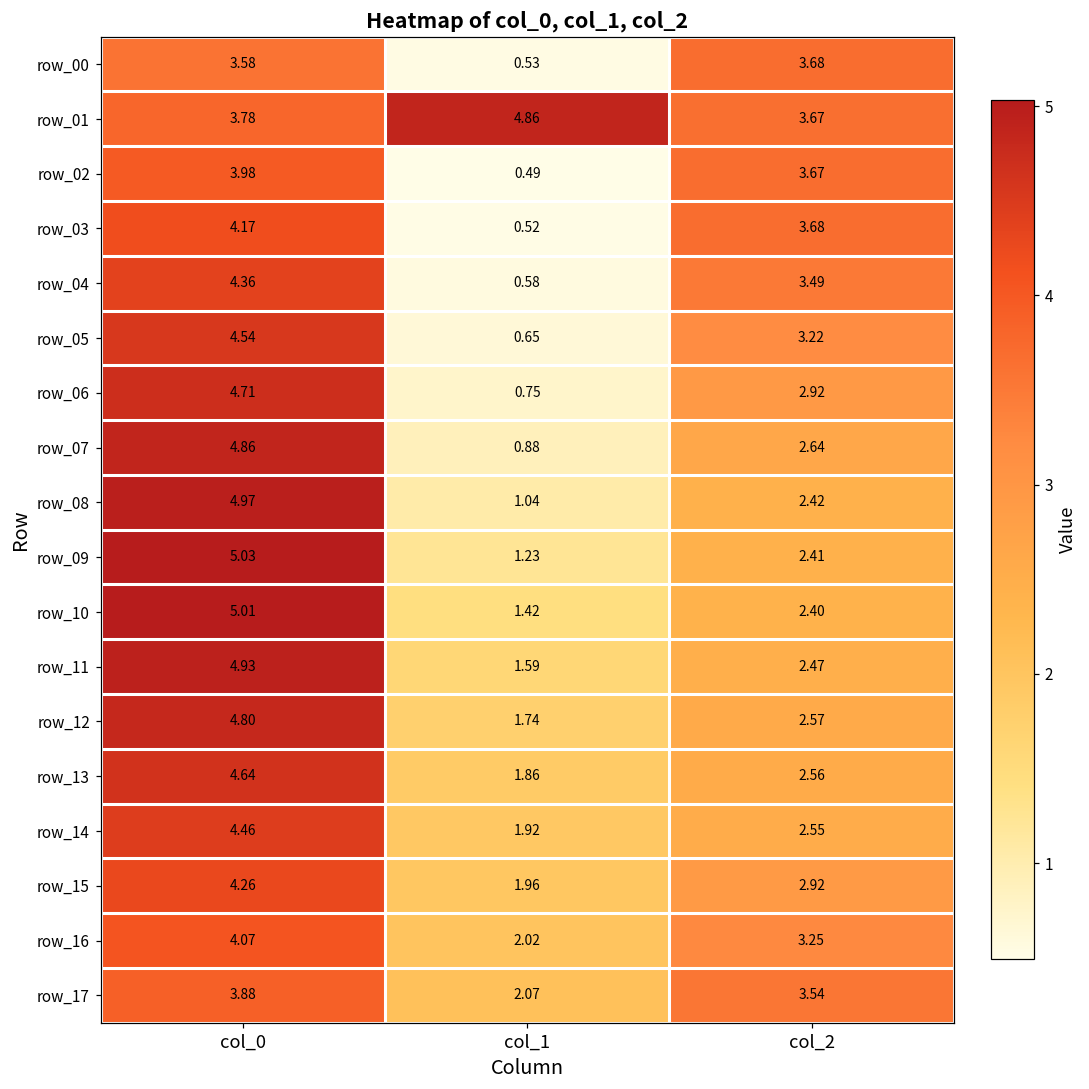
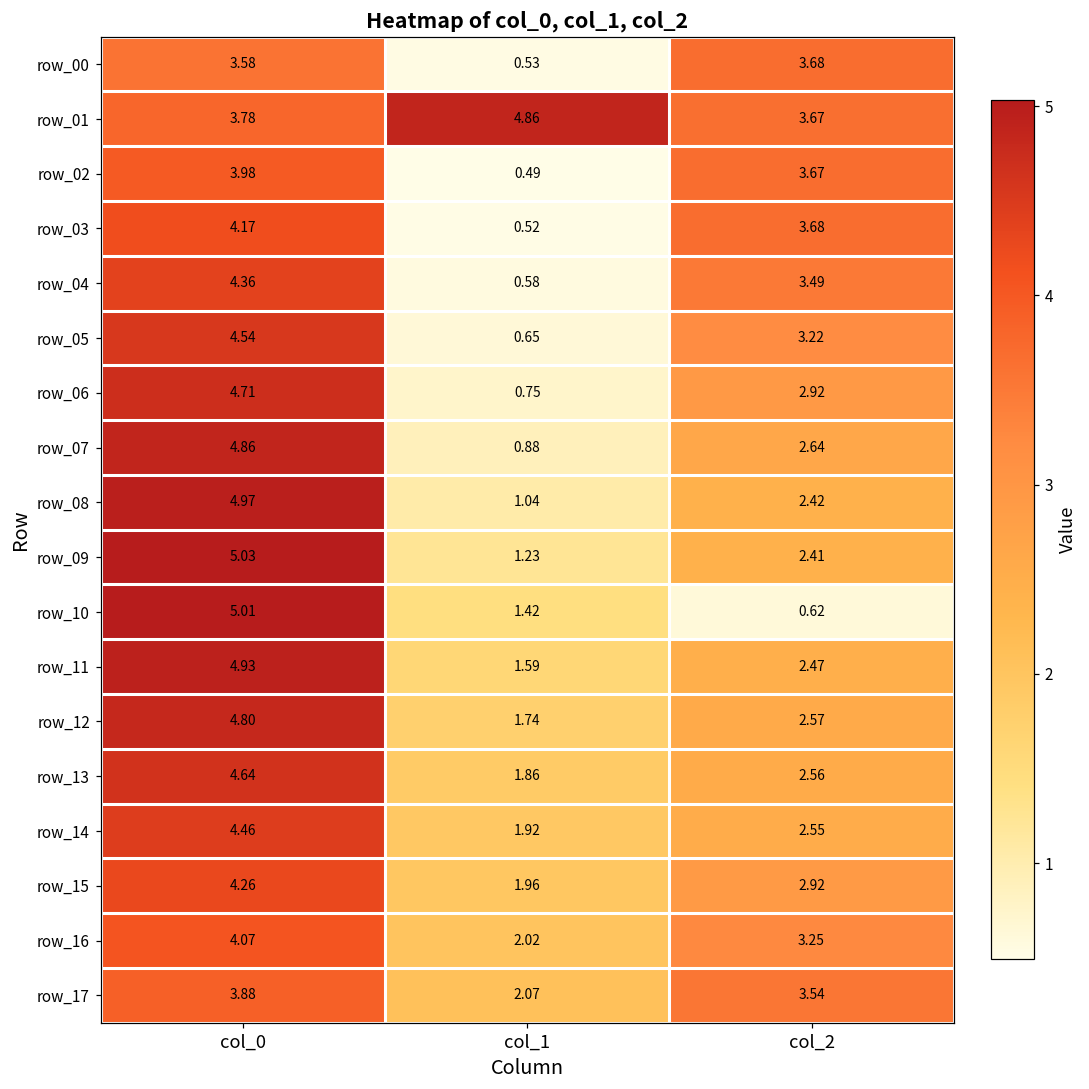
  {
    "row_00": {
      "col_0": 3.58,
      "col_1": 0.53,
      "col_2": 3.68
    },
    "row_01": {
      "col_0": 3.78,
      "col_1": 4.86,
      "col_2": 3.67
    },
    "row_02": {
      "col_0": 3.98,
      "col_1": 0.49,
      "col_2": 3.67
    },
    "row_03": {
      "col_0": 4.17,
      "col_1": 0.52,
      "col_2": 3.68
    },
    "row_04": {
      "col_0": 4.36,
      "col_1": 0.58,
      "col_2": 3.49
    },
    "row_05": {
      "col_0": 4.54,
      "col_1": 0.65,
      "col_2": 3.22
    },
    "row_06": {
      "col_0": 4.71,
      "col_1": 0.75,
      "col_2": 2.92
    },
    "row_07": {
      "col_0": 4.86,
      "col_1": 0.88,
      "col_2": 2.64
    },
    "row_08": {
      "col_0": 4.97,
      "col_1": 1.04,
      "col_2": 2.42
    },
    "row_09": {
      "col_0": 5.03,
      "col_1": 1.23,
      "col_2": 2.41
    },
    "row_10": {
      "col_0": 5.01,
      "col_1": 1.42,
-     "col_2": 2.40
+     "col_2": 0.62
    },
    "row_11": {
      "col_0": 4.93,
      "col_1": 1.59,
      "col_2": 2.47
    },
    "row_12": {
      "col_0": 4.80,
      "col_1": 1.74,
      "col_2": 2.57
    },
    "row_13": {
      "col_0": 4.64,
      "col_1": 1.86,
      "col_2": 2.56
    },
    "row_14": {
      "col_0": 4.46,
      "col_1": 1.92,
      "col_2": 2.55
    },
    "row_15": {
      "col_0": 4.26,
      "col_1": 1.96,
      "col_2": 2.92
    },
    "row_16": {
      "col_0": 4.07,
      "col_1": 2.02,
      "col_2": 3.25
    },
    "row_17": {
      "col_0": 3.88,
      "col_1": 2.07,
      "col_2": 3.54
    }
  }
